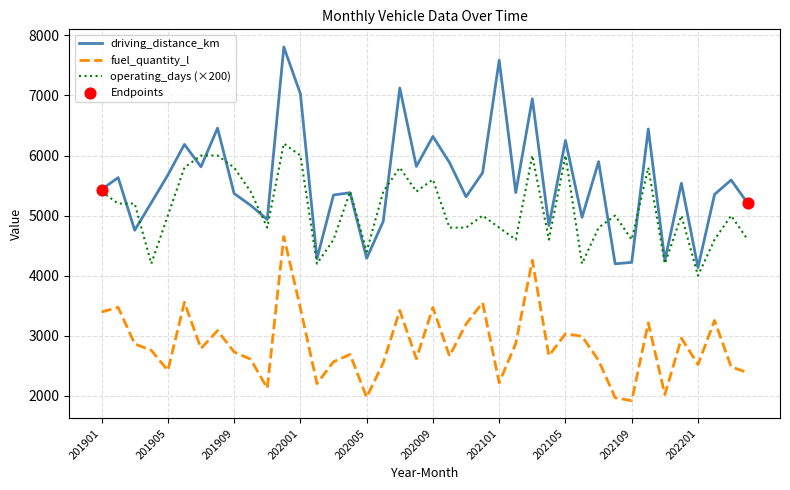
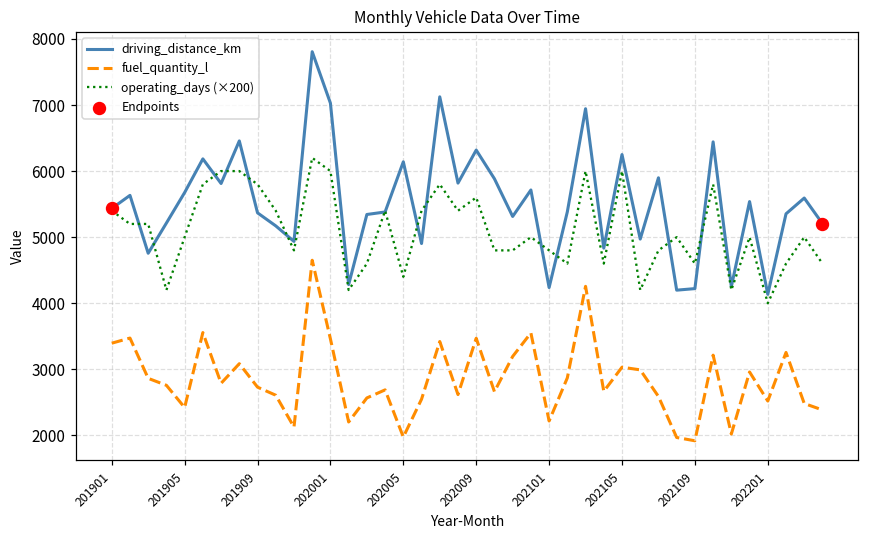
  {
    "driving_distance_km": {
      "201905": 5700,
      "201909": 5400,
      "202001": 7000,
-     "202005": 4300,
+     "202005": 6100,
      "202009": 6300,
-     "202101": 7600,
+     "202101": 4200,
      "202105": 6300,
      "202109": 4200,
      "202201": 4100
    },
    "fuel_quantity_l": {
      "201901": 3400,
      "201905": 2400,
      "201909": 2700,
      "202001": 3500,
      "202005": 2000,
      "202009": 3500,
      "202101": 2200,
      "202105": 3000,
      "202109": 1900,
      "202201": 2500
    },
    "operating_days (×200)": {
      "201905": 5000,
      "201909": 5800,
      "202001": 6000,
      "202005": 4400,
      "202009": 5600,
      "202101": 4800,
      "202105": 6000,
      "202109": 4600,
      "202201": 4000
    }
  }
